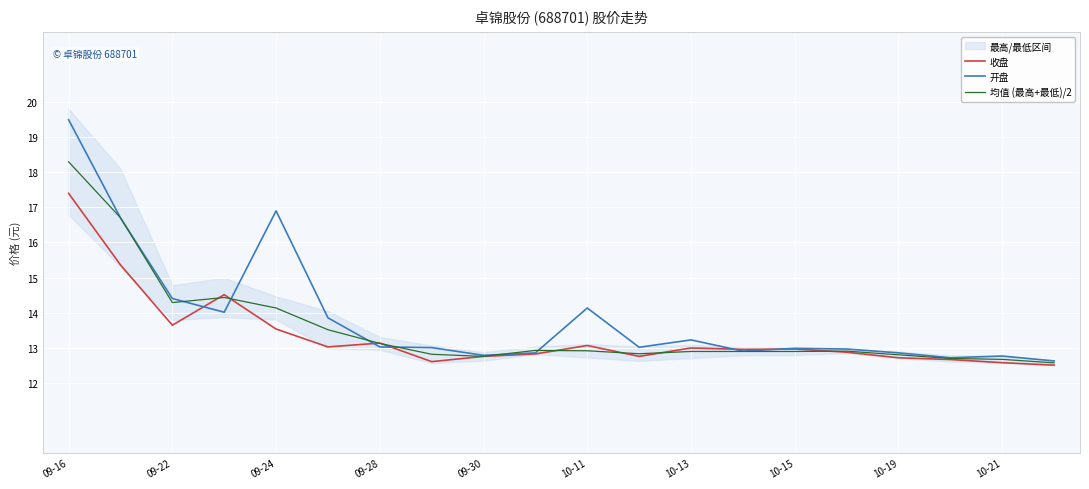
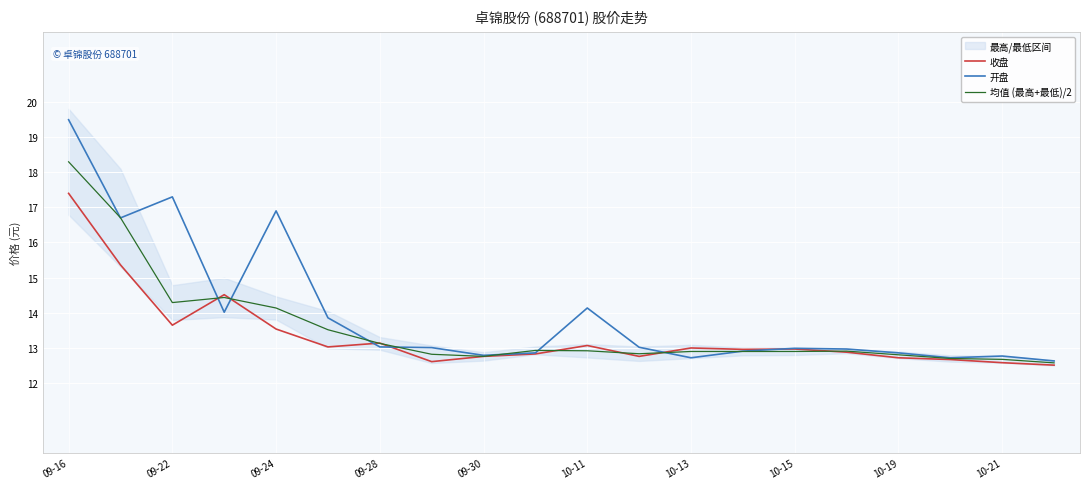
  {
    "收盘": {
      "09-16": 17.4,
      "09-22": 13.6,
      "09-24": 13.5,
      "10-13": 13.0,
      "10-19": 12.7,
      "10-21": 12.6
    },
    "开盘": {
      "09-16": 19.5,
-     "09-22": 14.4,
+     "09-22": 17.3,
      "09-24": 16.9,
      "09-28": 13.0,
      "10-11": 14.1,
-     "10-13": 13.2
+     "10-13": 12.7
    },
    "均值 (最高+最低)/2": {
      "09-16": 18.3,
      "09-22": 14.3,
      "09-24": 14.1,
      "10-11": 12.9,
      "10-13": 12.9,
      "10-21": 12.7
    }
  }
